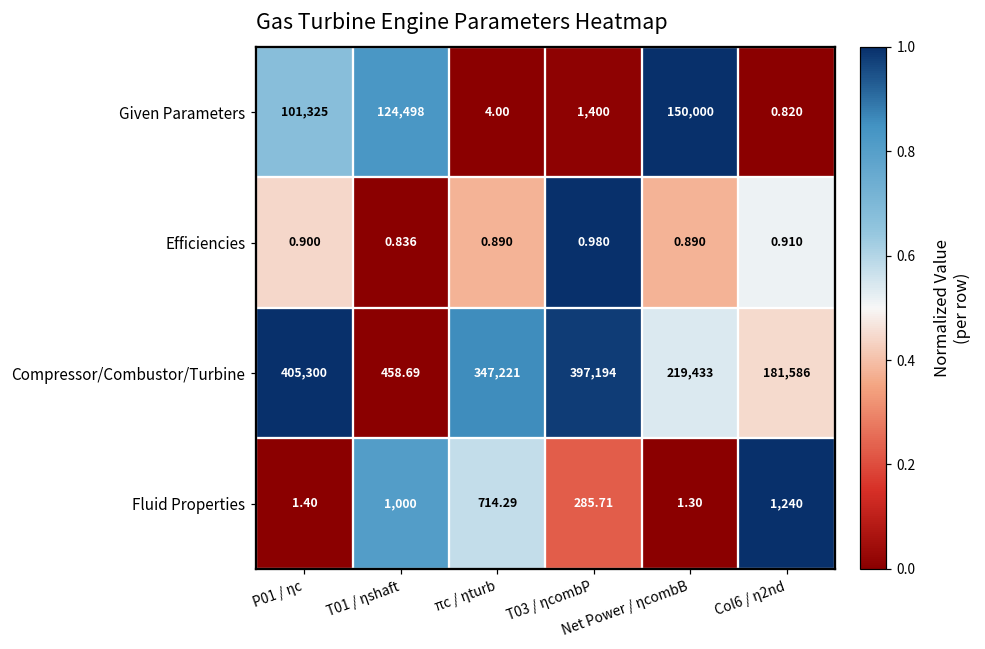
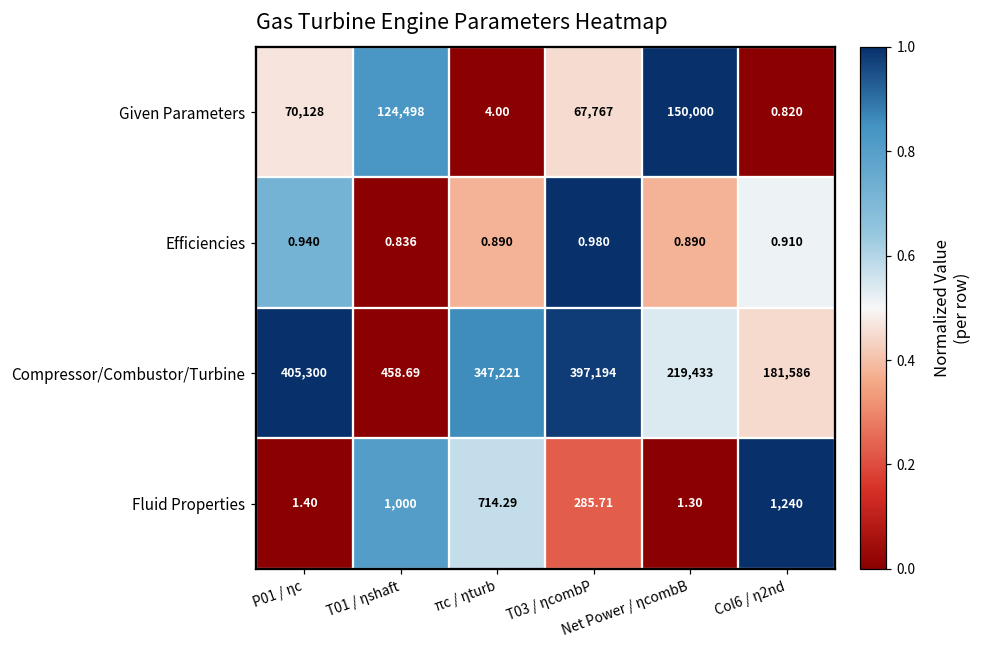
  {
    "Given Parameters": {
-     "P01 / ηc": "101,325",
+     "P01 / ηc": "70,128",
      "T01 / ηshaft": "124,498",
      "πc / ηturb": "4.00",
-     "T03 / ηcombP": "1,400",
+     "T03 / ηcombP": "67,767",
      "Net Power / ηcombB": "150,000",
      "Col6 / η2nd": "0.820"
    },
    "Efficiencies": {
-     "P01 / ηc": "0.900",
+     "P01 / ηc": "0.940",
      "T01 / ηshaft": "0.836",
      "πc / ηturb": "0.890",
      "T03 / ηcombP": "0.980",
      "Net Power / ηcombB": "0.890",
      "Col6 / η2nd": "0.910"
    },
    "Compressor/Combustor/Turbine": {
      "P01 / ηc": "405,300",
      "T01 / ηshaft": "458.69",
      "πc / ηturb": "347,221",
      "T03 / ηcombP": "397,194",
      "Net Power / ηcombB": "219,433",
      "Col6 / η2nd": "181,586"
    },
    "Fluid Properties": {
      "P01 / ηc": "1.40",
      "T01 / ηshaft": "1,000",
      "πc / ηturb": "714.29",
      "T03 / ηcombP": "285.71",
      "Net Power / ηcombB": "1.30",
      "Col6 / η2nd": "1,240"
    }
  }
